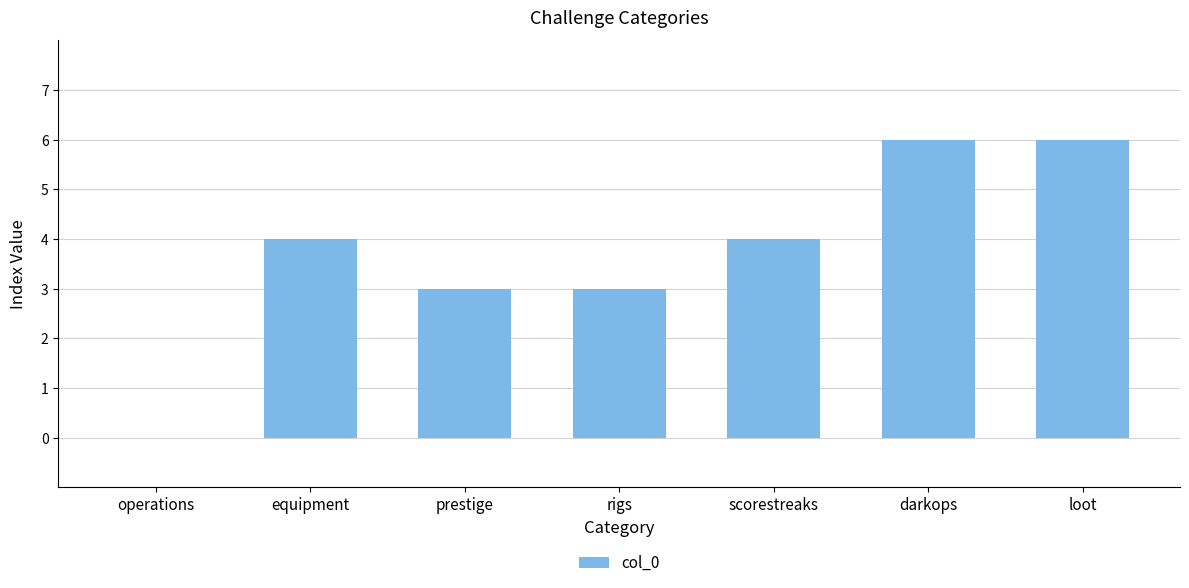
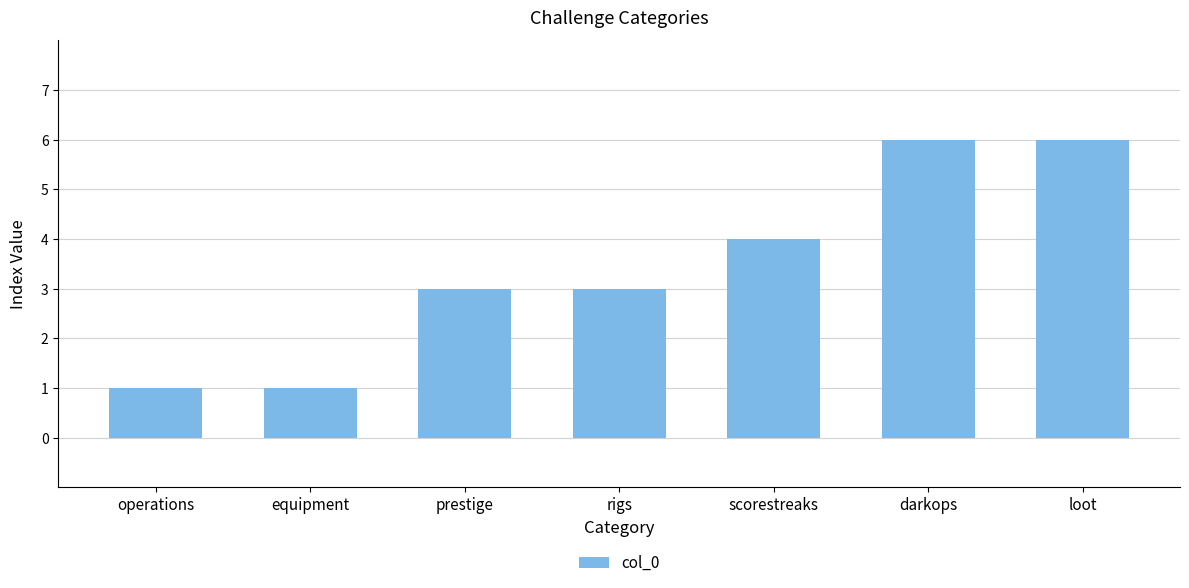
  {
-   "operations": 0,
-   "equipment": 4,
+   "operations": 1,
+   "equipment": 1,
    "prestige": 3,
    "rigs": 3,
    "scorestreaks": 4,
    "darkops": 6,
    "loot": 6
  }
